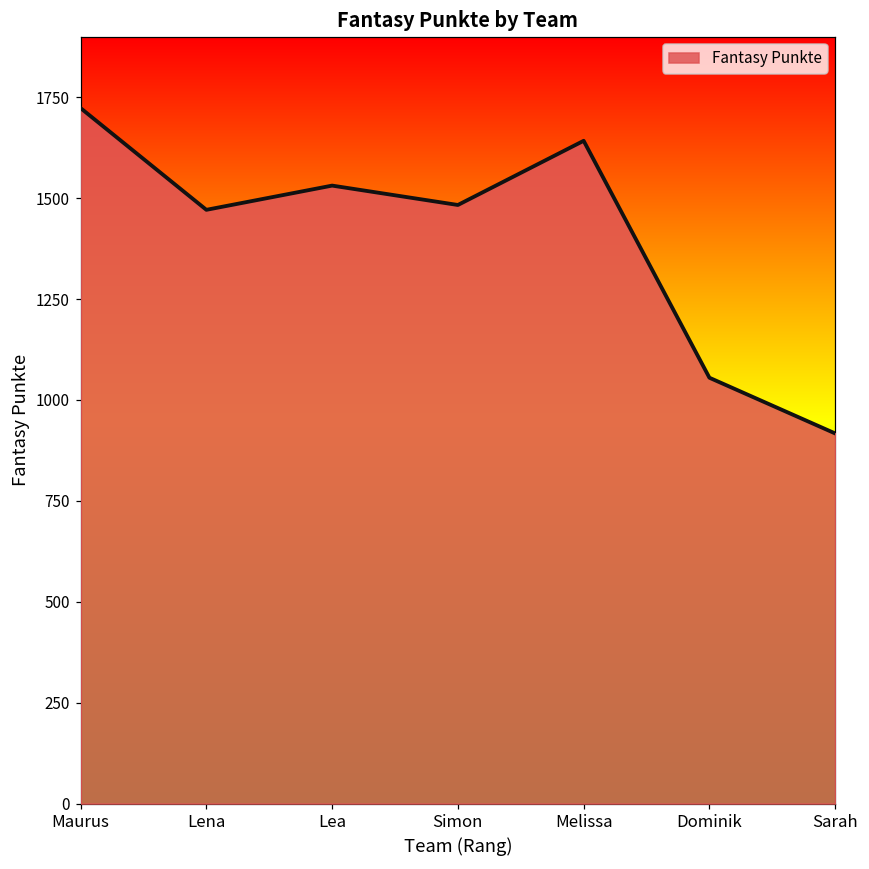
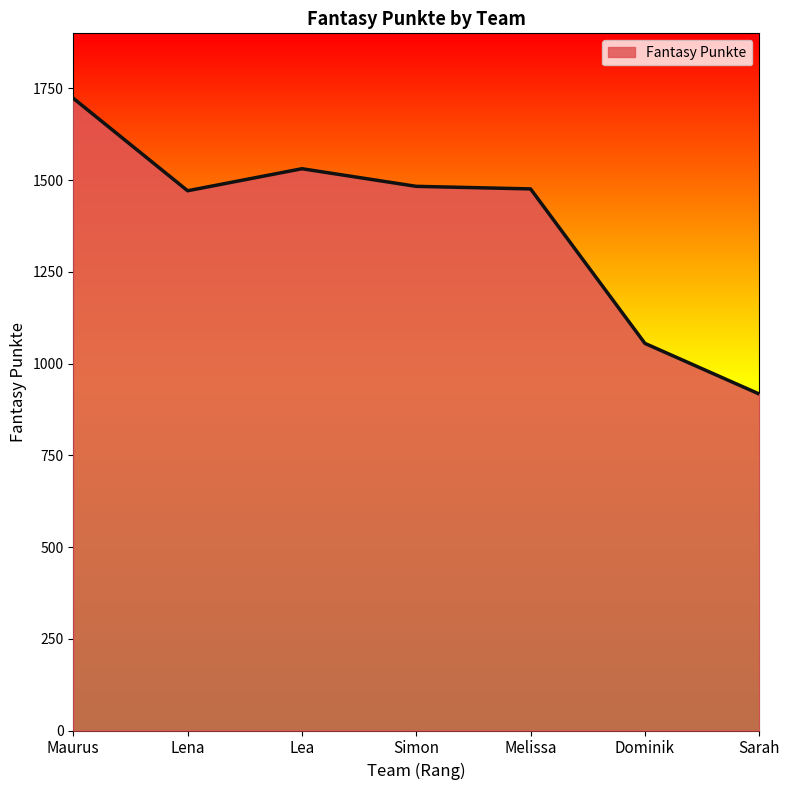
  {
    "Maurus": 1720,
    "Lena": 1470,
    "Lea": 1530,
    "Simon": 1480,
-   "Melissa": 1640,
+   "Melissa": 1480,
    "Dominik": 1060,
    "Sarah": 920
  }
